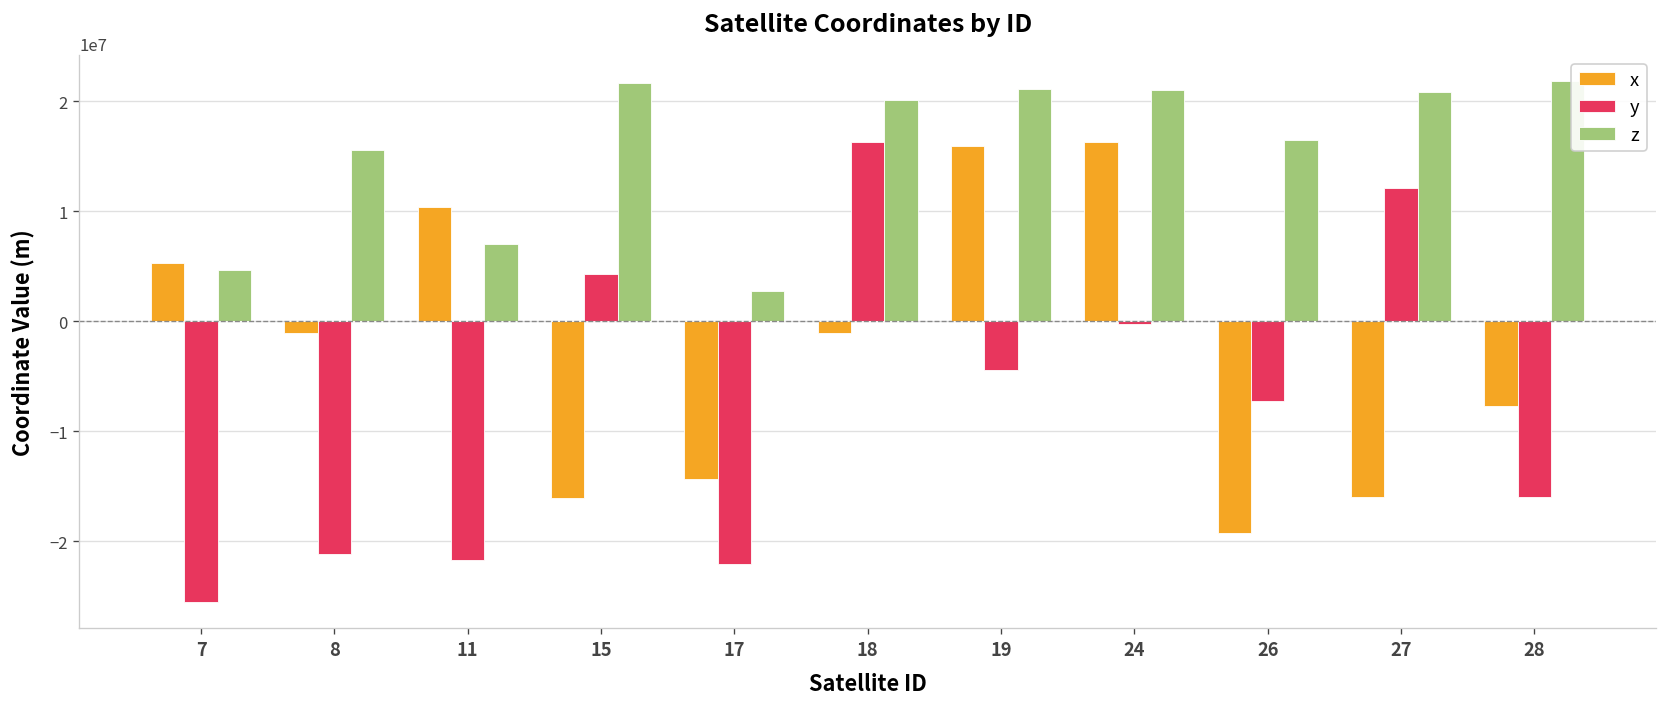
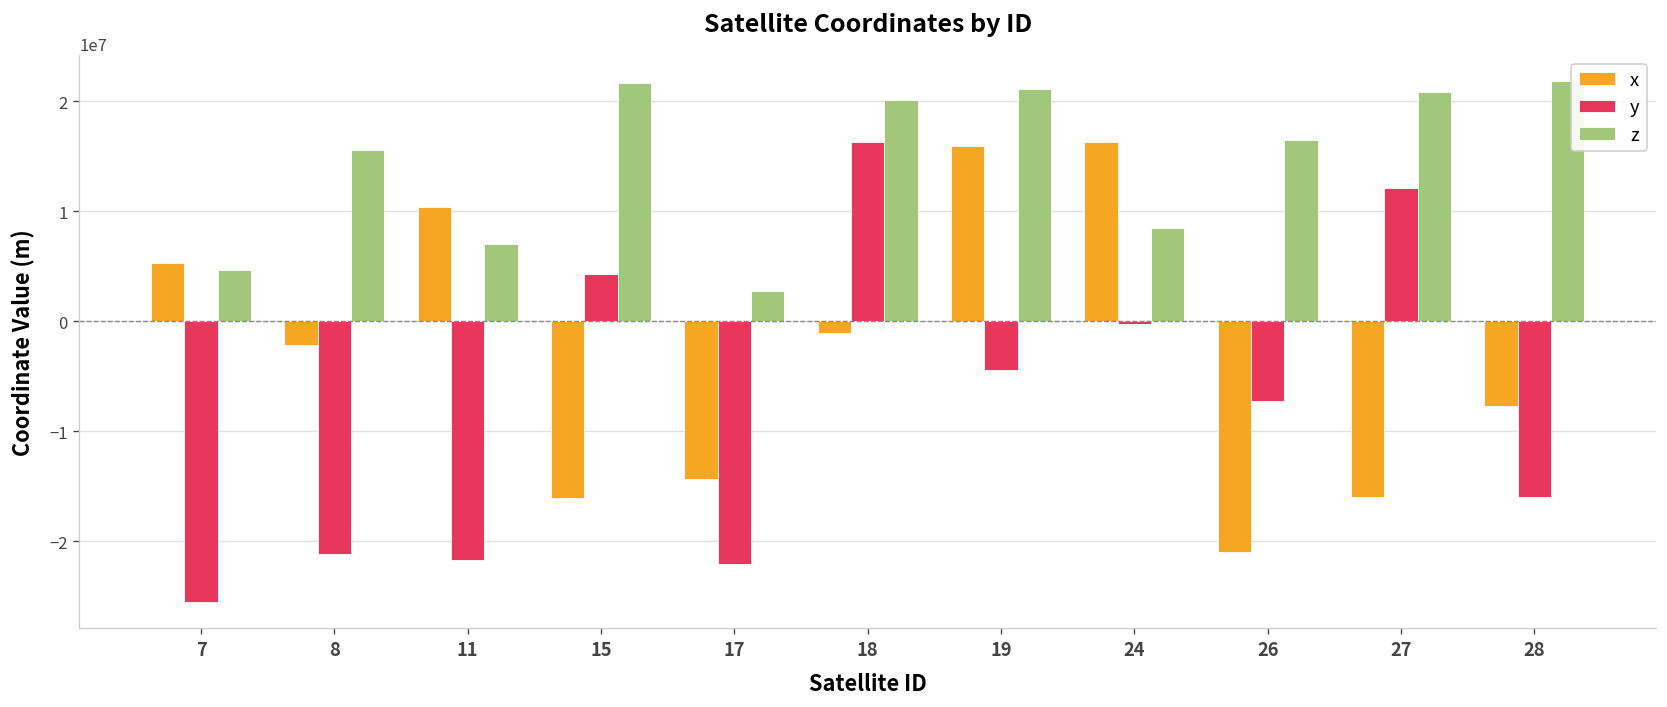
  {
    "x": {
      "7": 5000000,
-     "8": -1000000,
+     "8": -2000000,
      "11": 10000000,
      "15": -16000000,
      "17": -14000000,
      "18": -1000000,
      "19": 16000000,
      "24": 16000000,
-     "26": -19000000,
+     "26": -21000000,
      "27": -16000000,
      "28": -8000000
    },
    "y": {
      "7": -26000000,
      "8": -21000000,
      "11": -22000000,
      "15": 4000000,
      "17": -22000000,
      "18": 16000000,
      "19": -4000000,
      "26": -7000000,
      "27": 12000000,
      "28": -16000000
    },
    "z": {
      "7": 5000000,
      "8": 16000000,
      "11": 7000000,
      "15": 22000000,
      "17": 3000000,
      "18": 20000000,
      "19": 21000000,
-     "24": 21000000,
+     "24": 8000000,
      "26": 16000000,
      "27": 21000000,
      "28": 22000000
    }
  }
